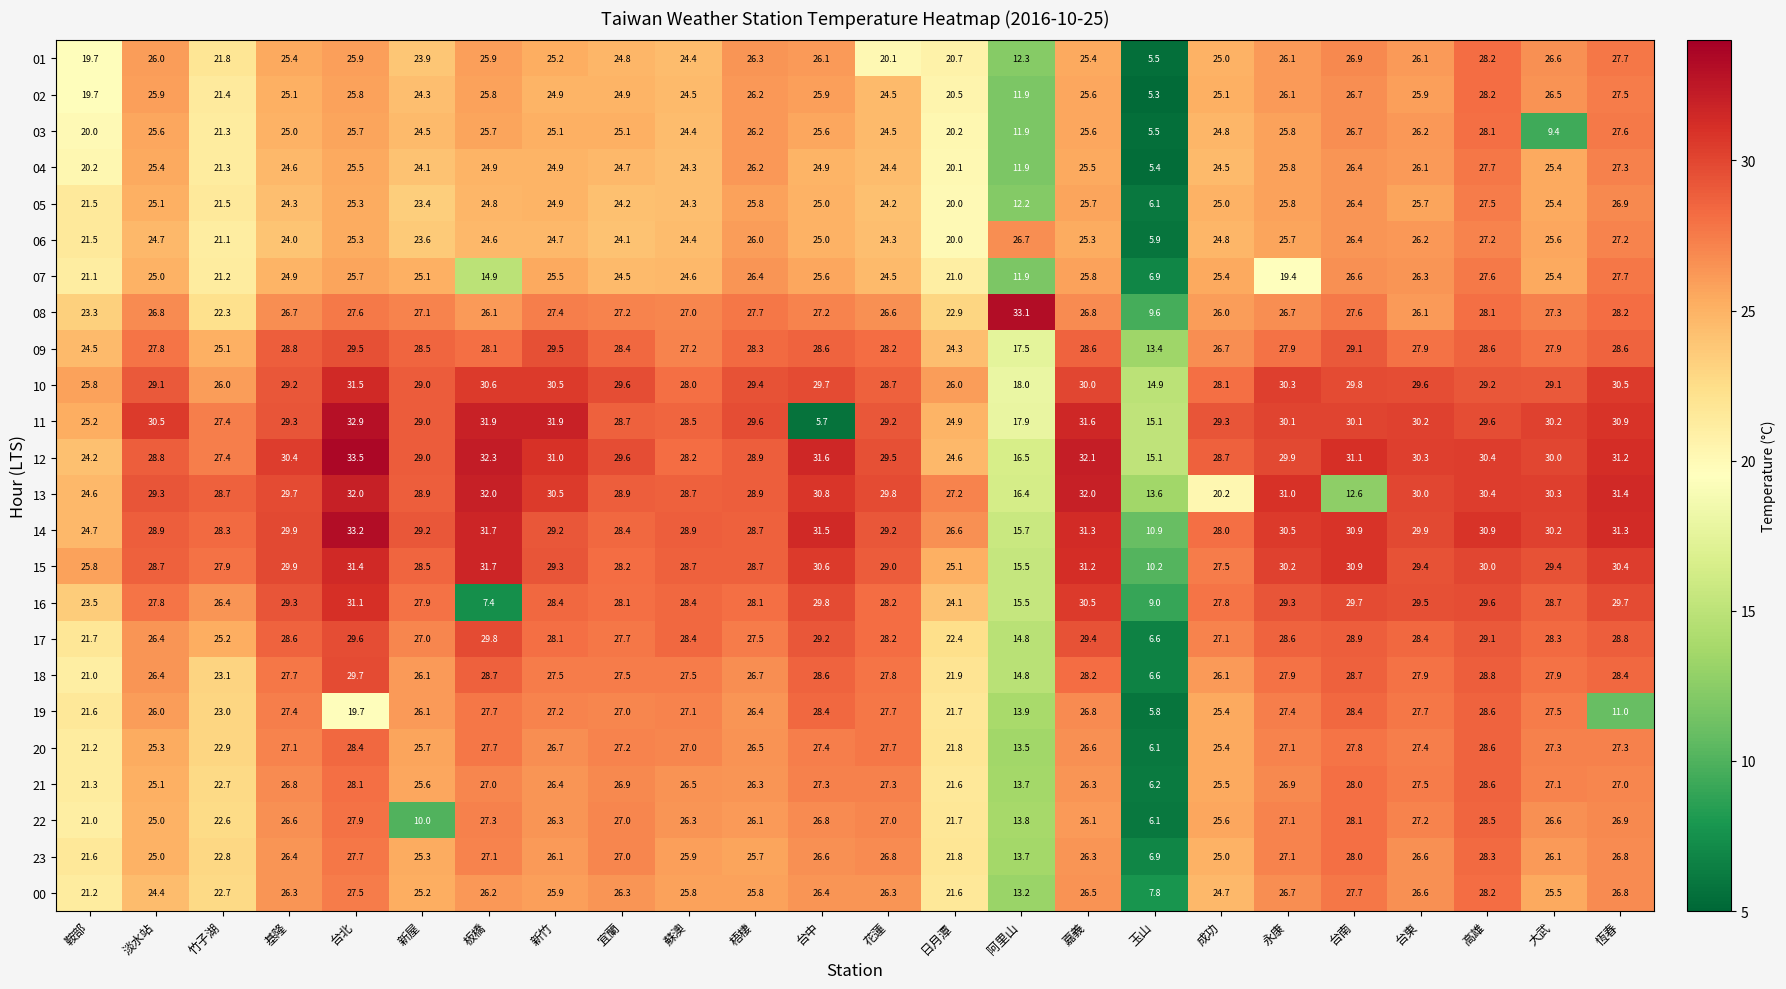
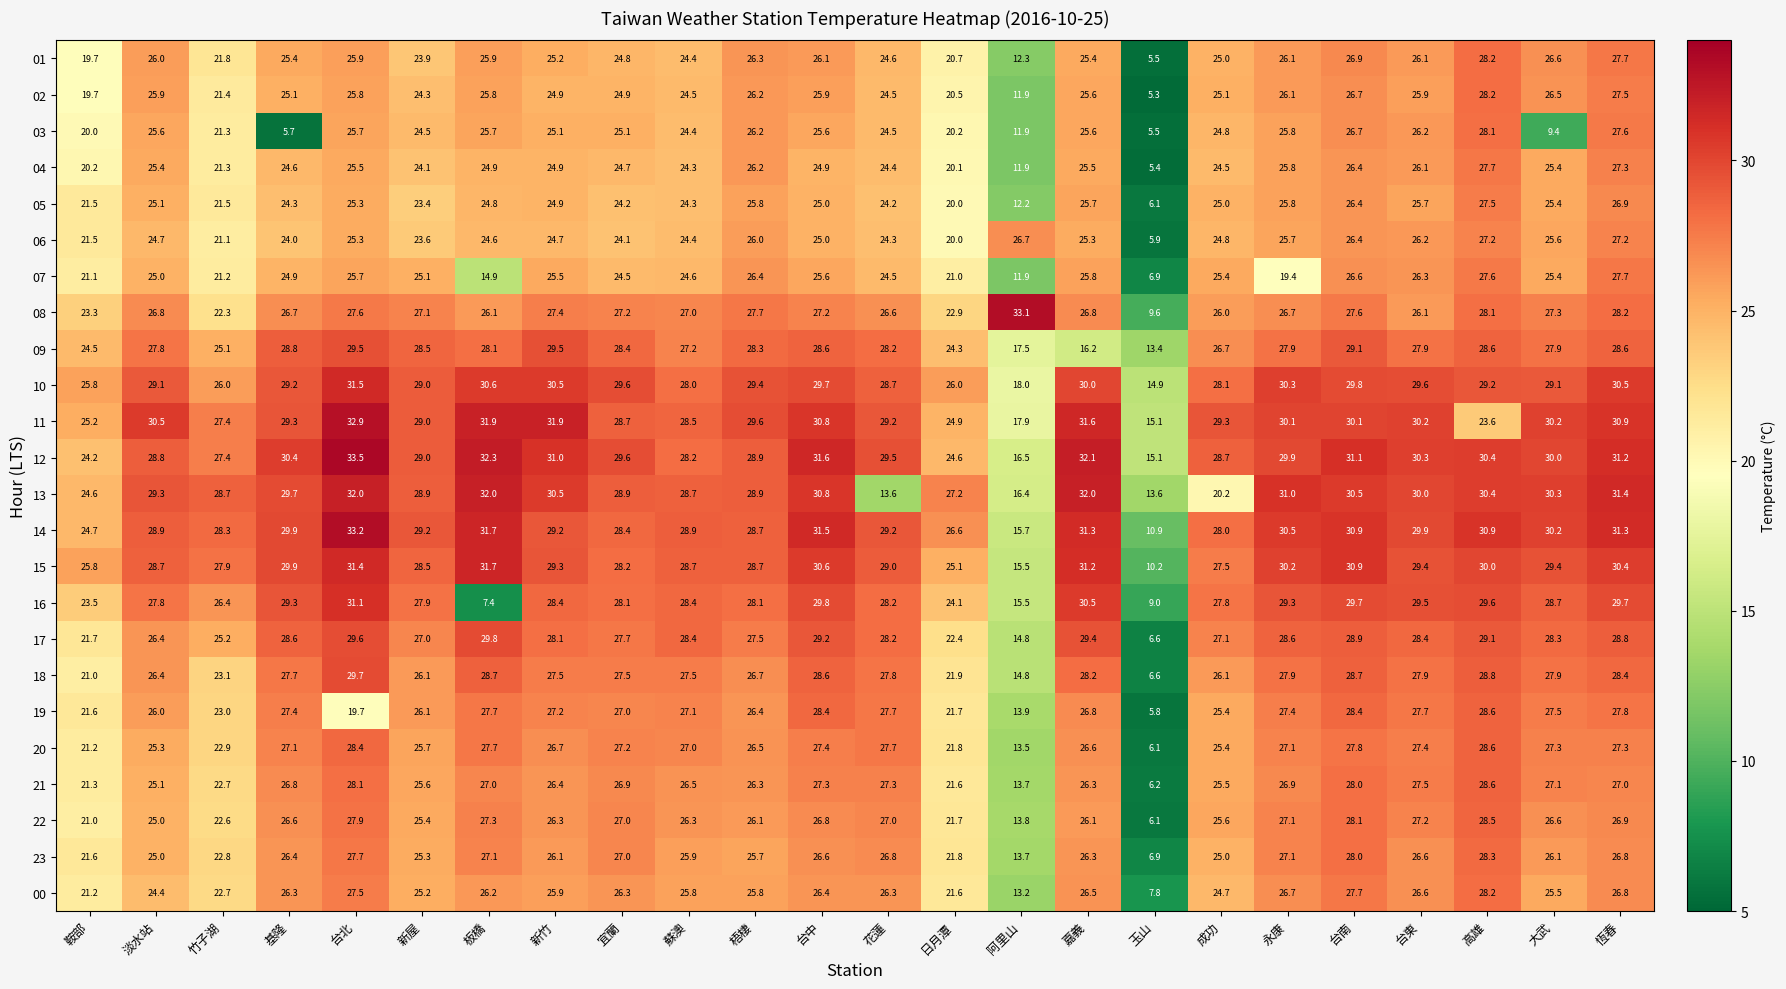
  {
    "01": {
      "鞍部": 19.7,
      "淡水站": 26.0,
      "竹子湖": 21.8,
      "基隆": 25.4,
      "台北": 25.9,
      "新屋": 23.9,
      "板橋": 25.9,
      "新竹": 25.2,
      "宜蘭": 24.8,
      "蘇澳": 24.4,
      "梧棲": 26.3,
      "台中": 26.1,
-     "花蓮": 20.1,
+     "花蓮": 24.6,
      "日月潭": 20.7,
      "阿里山": 12.3,
      "嘉義": 25.4,
      "玉山": 5.5,
      "成功": 25.0,
      "永康": 26.1,
      "台南": 26.9,
      "台東": 26.1,
      "高雄": 28.2,
      "大武": 26.6,
      "恆春": 27.7
    },
    "03": {
      "鞍部": 20.0,
      "淡水站": 25.6,
      "竹子湖": 21.3,
-     "基隆": 25.0,
+     "基隆": 5.7,
      "台北": 25.7,
      "新屋": 24.5,
      "板橋": 25.7,
      "新竹": 25.1,
      "宜蘭": 25.1,
      "蘇澳": 24.4,
      "梧棲": 26.2,
      "台中": 25.6,
      "花蓮": 24.5,
      "日月潭": 20.2,
      "阿里山": 11.9,
      "嘉義": 25.6,
      "玉山": 5.5,
      "成功": 24.8,
      "永康": 25.8,
      "台南": 26.7,
      "台東": 26.2,
      "高雄": 28.1,
      "大武": 9.4,
      "恆春": 27.6
    },
    "09": {
      "鞍部": 24.5,
      "淡水站": 27.8,
      "竹子湖": 25.1,
      "基隆": 28.8,
      "台北": 29.5,
      "新屋": 28.5,
      "板橋": 28.1,
      "新竹": 29.5,
      "宜蘭": 28.4,
      "蘇澳": 27.2,
      "梧棲": 28.3,
      "台中": 28.6,
      "花蓮": 28.2,
      "日月潭": 24.3,
      "阿里山": 17.5,
-     "嘉義": 28.6,
+     "嘉義": 16.2,
      "玉山": 13.4,
      "成功": 26.7,
      "永康": 27.9,
      "台南": 29.1,
      "台東": 27.9,
      "高雄": 28.6,
      "大武": 27.9,
      "恆春": 28.6
    },
    "11": {
      "鞍部": 25.2,
      "淡水站": 30.5,
      "竹子湖": 27.4,
      "基隆": 29.3,
      "台北": 32.9,
      "新屋": 29.0,
      "板橋": 31.9,
      "新竹": 31.9,
      "宜蘭": 28.7,
      "蘇澳": 28.5,
      "梧棲": 29.6,
-     "台中": 5.7,
+     "台中": 30.8,
      "花蓮": 29.2,
      "日月潭": 24.9,
      "阿里山": 17.9,
      "嘉義": 31.6,
      "玉山": 15.1,
      "成功": 29.3,
      "永康": 30.1,
      "台南": 30.1,
      "台東": 30.2,
-     "高雄": 29.6,
+     "高雄": 23.6,
      "大武": 30.2,
      "恆春": 30.9
    },
    "13": {
      "鞍部": 24.6,
      "淡水站": 29.3,
      "竹子湖": 28.7,
      "基隆": 29.7,
      "台北": 32.0,
      "新屋": 28.9,
      "板橋": 32.0,
      "新竹": 30.5,
      "宜蘭": 28.9,
      "蘇澳": 28.7,
      "梧棲": 28.9,
      "台中": 30.8,
-     "花蓮": 29.8,
+     "花蓮": 13.6,
      "日月潭": 27.2,
      "阿里山": 16.4,
      "嘉義": 32.0,
      "玉山": 13.6,
      "成功": 20.2,
      "永康": 31.0,
-     "台南": 12.6,
+     "台南": 30.5,
      "台東": 30.0,
      "高雄": 30.4,
      "大武": 30.3,
      "恆春": 31.4
    },
    "19": {
      "鞍部": 21.6,
      "淡水站": 26.0,
      "竹子湖": 23.0,
      "基隆": 27.4,
      "台北": 19.7,
      "新屋": 26.1,
      "板橋": 27.7,
      "新竹": 27.2,
      "宜蘭": 27.0,
      "蘇澳": 27.1,
      "梧棲": 26.4,
      "台中": 28.4,
      "花蓮": 27.7,
      "日月潭": 21.7,
      "阿里山": 13.9,
      "嘉義": 26.8,
      "玉山": 5.8,
      "成功": 25.4,
      "永康": 27.4,
      "台南": 28.4,
      "台東": 27.7,
      "高雄": 28.6,
      "大武": 27.5,
-     "恆春": 11.0
+     "恆春": 27.8
    },
    "22": {
      "鞍部": 21.0,
      "淡水站": 25.0,
      "竹子湖": 22.6,
      "基隆": 26.6,
      "台北": 27.9,
-     "新屋": 10.0,
+     "新屋": 25.4,
      "板橋": 27.3,
      "新竹": 26.3,
      "宜蘭": 27.0,
      "蘇澳": 26.3,
      "梧棲": 26.1,
      "台中": 26.8,
      "花蓮": 27.0,
      "日月潭": 21.7,
      "阿里山": 13.8,
      "嘉義": 26.1,
      "玉山": 6.1,
      "成功": 25.6,
      "永康": 27.1,
      "台南": 28.1,
      "台東": 27.2,
      "高雄": 28.5,
      "大武": 26.6,
      "恆春": 26.9
    }
  }
